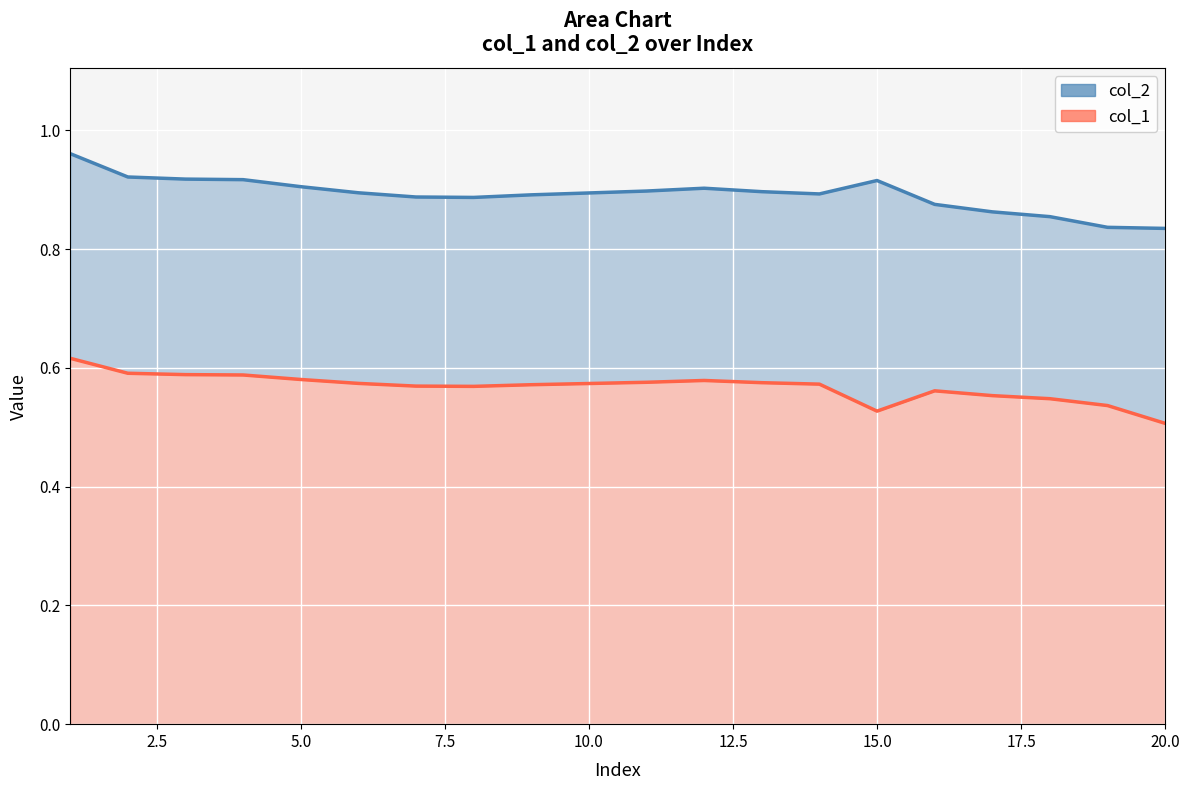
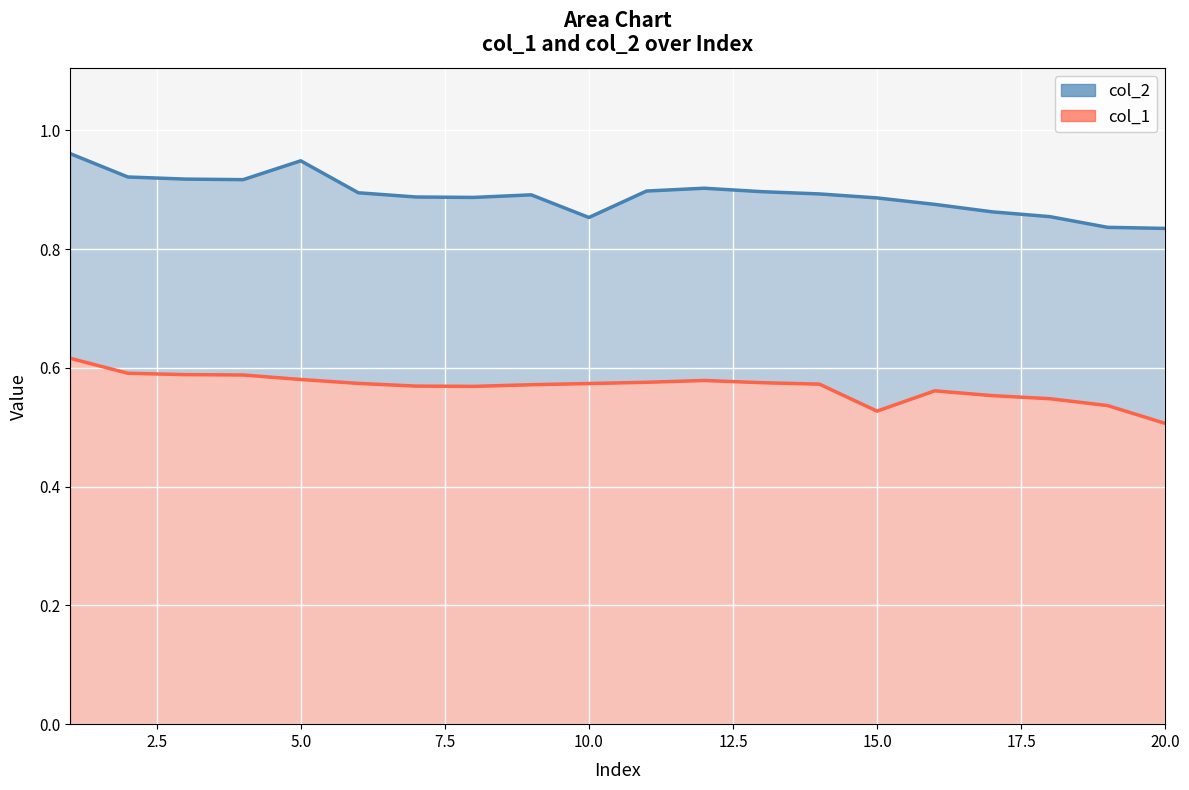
  {
    "col_2": {
-     "5.0": 0.91,
-     "10.0": 0.89,
-     "15.0": 0.92,
+     "5.0": 0.95,
+     "10.0": 0.85,
+     "15.0": 0.89,
      "20.0": 0.83
    },
    "col_1": {
      "5.0": 0.58,
      "10.0": 0.57,
      "15.0": 0.53,
      "20.0": 0.51
    }
  }
